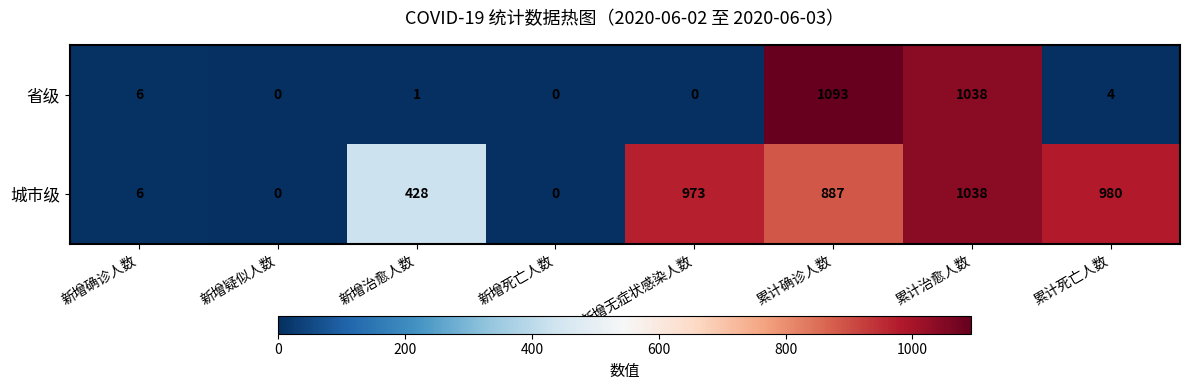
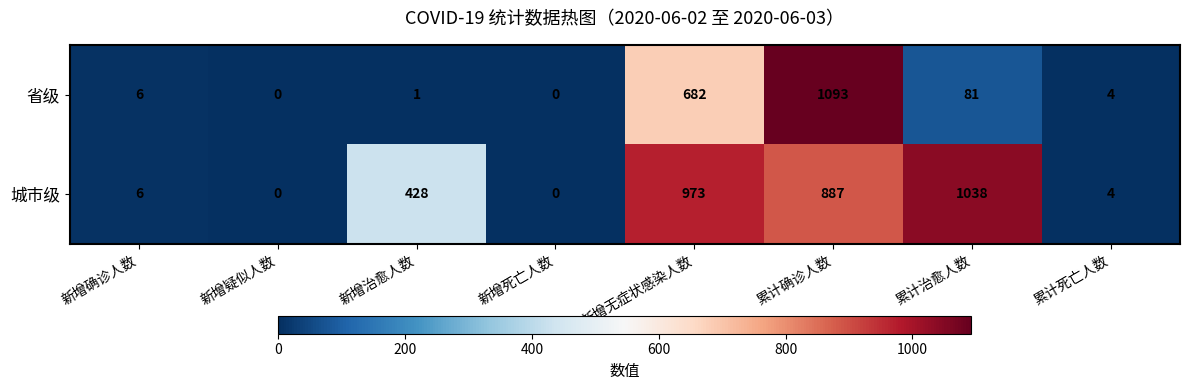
  {
    "省级": {
      "新增确诊人数": 6,
      "新增疑似人数": 0,
      "新增治愈人数": 1,
      "新增死亡人数": 0,
-     "新增无症状感染人数": 0,
+     "新增无症状感染人数": 682,
      "累计确诊人数": 1093,
-     "累计治愈人数": 1038,
+     "累计治愈人数": 81,
      "累计死亡人数": 4
    },
    "城市级": {
      "新增确诊人数": 6,
      "新增疑似人数": 0,
      "新增治愈人数": 428,
      "新增死亡人数": 0,
      "新增无症状感染人数": 973,
      "累计确诊人数": 887,
      "累计治愈人数": 1038,
-     "累计死亡人数": 980
+     "累计死亡人数": 4
    }
  }
